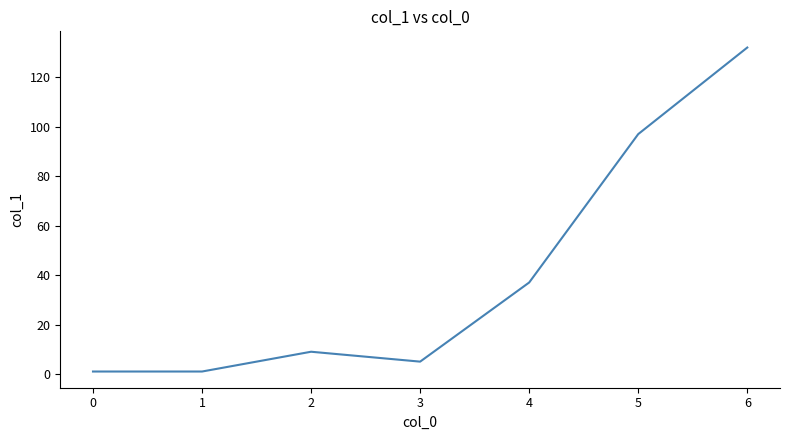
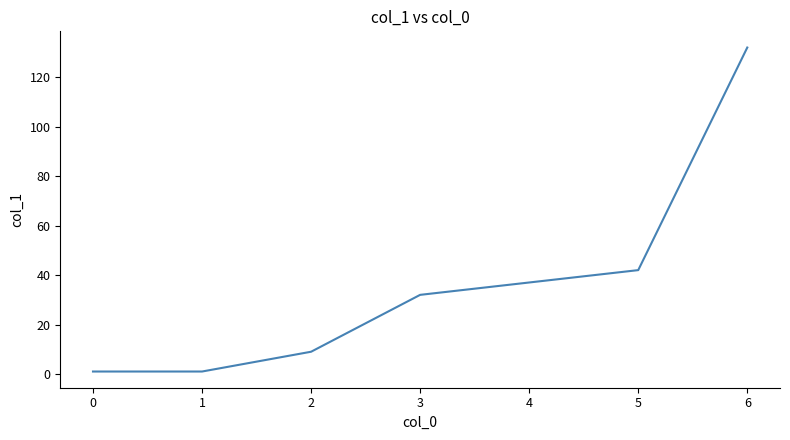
  {
    "0": 1,
    "1": 1,
    "2": 9,
-   "3": 5,
+   "3": 32,
    "4": 37,
-   "5": 97,
+   "5": 42,
    "6": 132
  }
